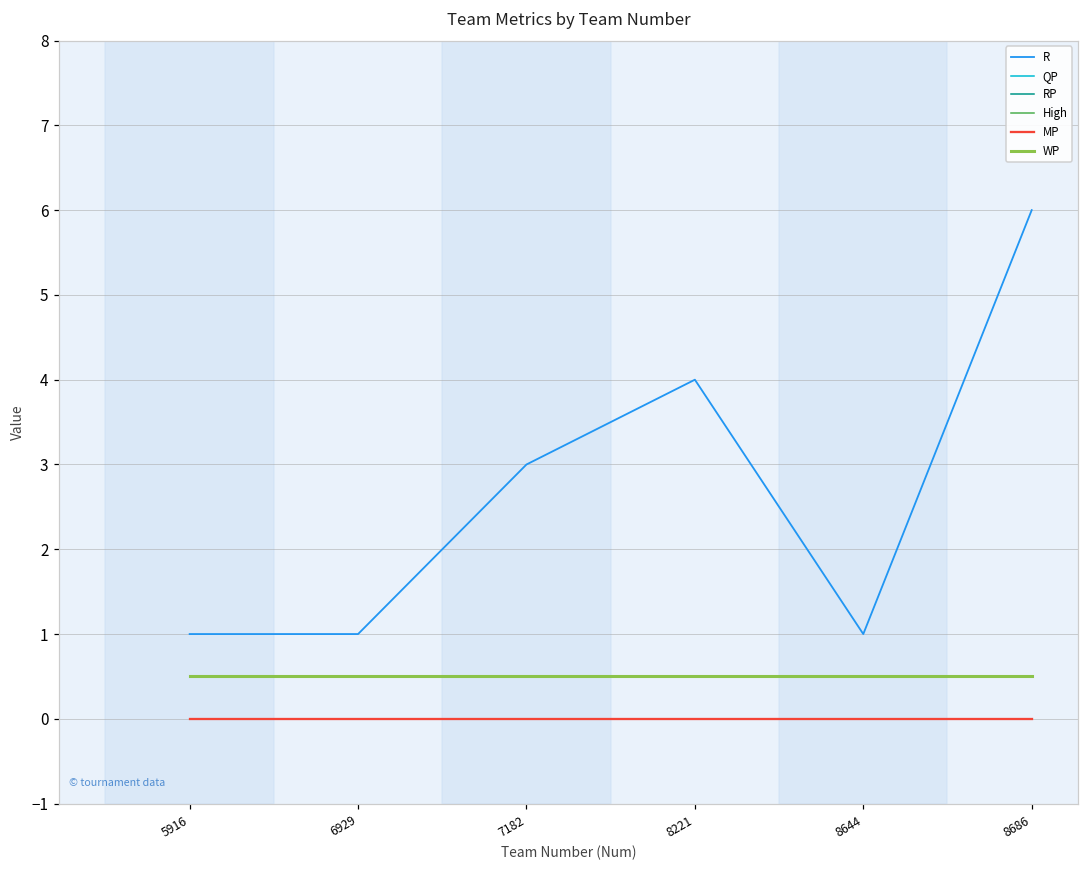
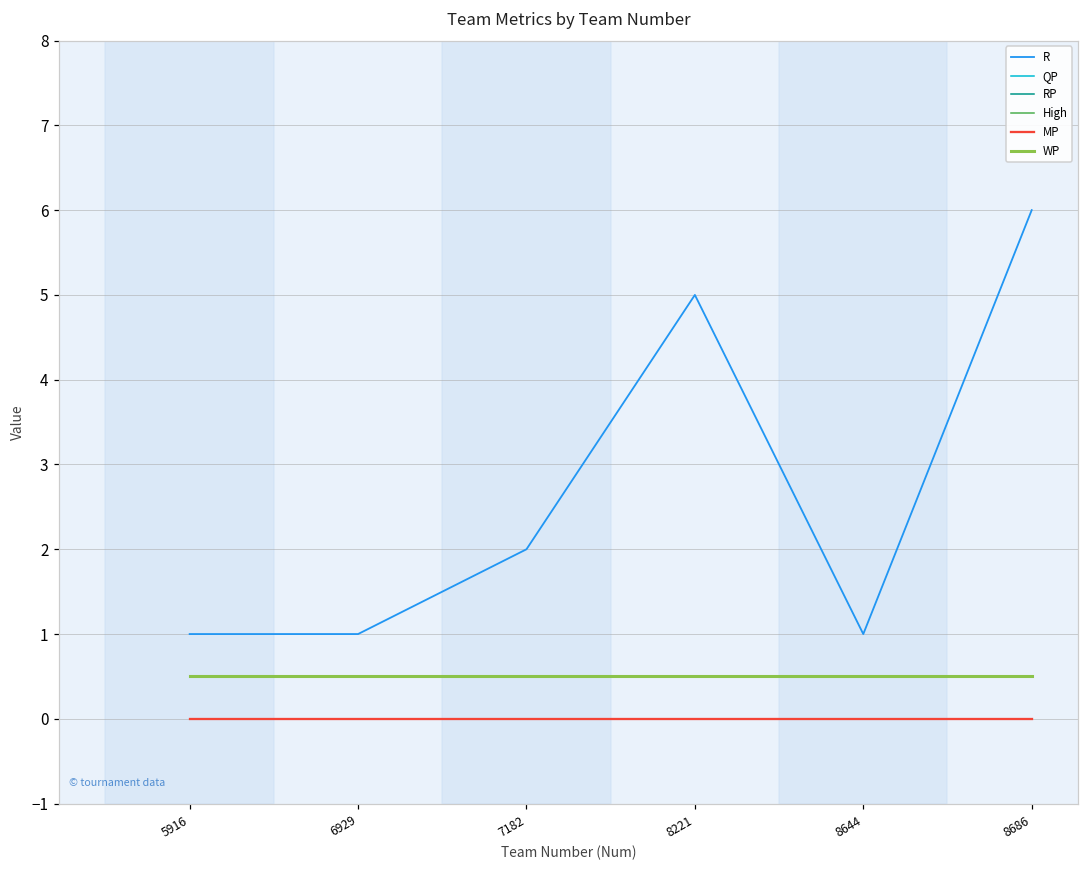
  {
    "R": {
      "5916": 1,
      "6929": 1,
-     "7182": 3,
-     "8221": 4,
+     "7182": 2,
+     "8221": 5,
      "8644": 1,
      "8686": 6
    },
    "MP": {
      "5916": 0,
      "6929": 0,
      "7182": 0,
      "8221": 0,
      "8644": 0,
      "8686": 0
    },
    "WP": {
      "5916": 0.5,
      "6929": 0.5,
      "7182": 0.5,
      "8221": 0.5,
      "8644": 0.5,
      "8686": 0.5
    }
  }
